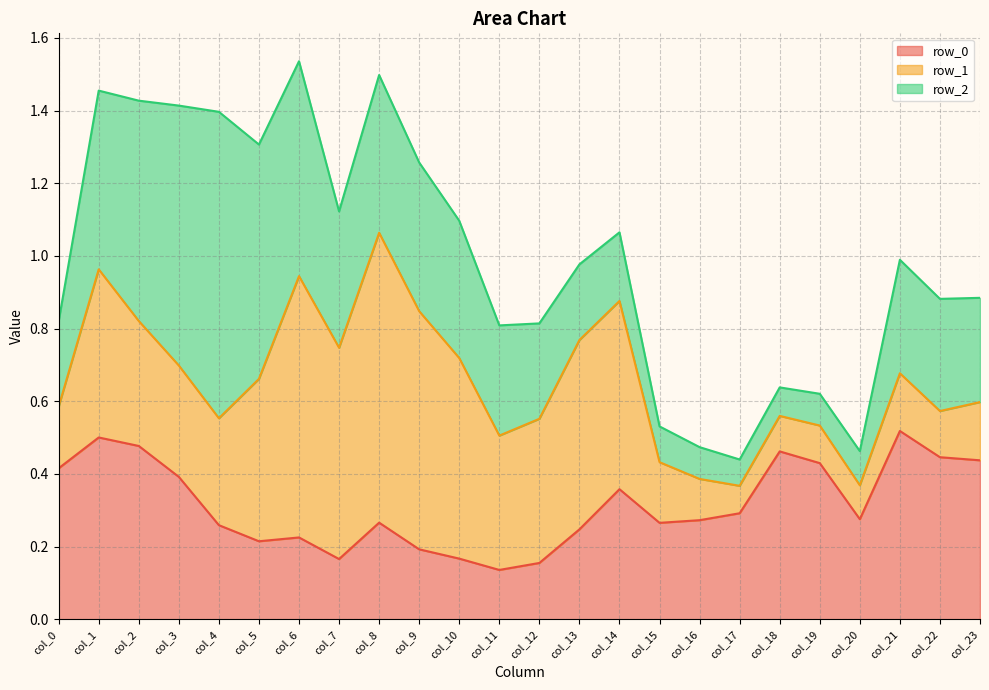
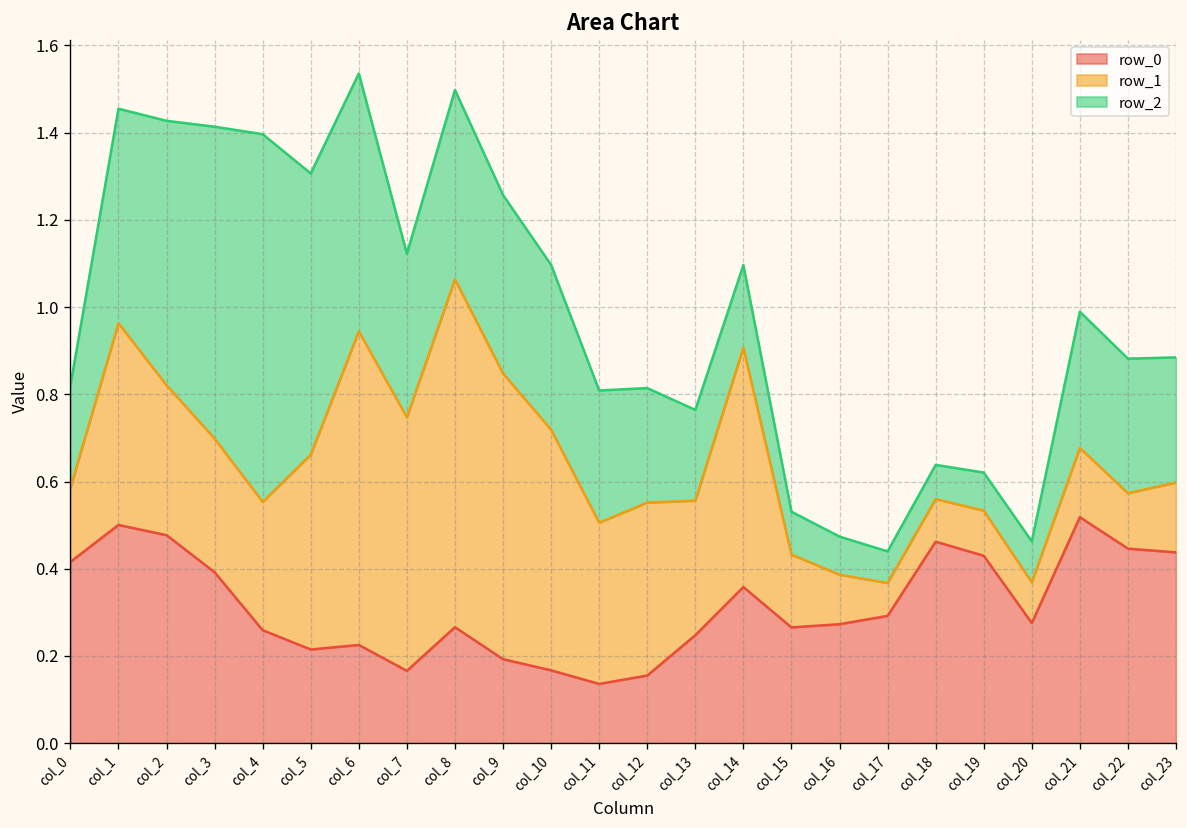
  {
    "row_0": {
      "col_0": 0.42,
      "col_1": 0.50,
      "col_2": 0.48,
      "col_3": 0.39,
      "col_4": 0.26,
      "col_5": 0.21,
      "col_6": 0.23,
      "col_7": 0.17,
      "col_8": 0.27,
      "col_9": 0.19,
      "col_10": 0.17,
      "col_11": 0.14,
      "col_12": 0.16,
      "col_13": 0.25,
      "col_14": 0.36,
      "col_15": 0.27,
      "col_16": 0.27,
      "col_17": 0.29,
      "col_18": 0.46,
      "col_19": 0.43,
      "col_20": 0.28,
      "col_21": 0.52,
      "col_22": 0.45,
      "col_23": 0.44
    },
    "row_1": {
      "col_0": 0.17,
      "col_1": 0.46,
      "col_2": 0.34,
      "col_3": 0.31,
      "col_4": 0.29,
      "col_5": 0.45,
      "col_6": 0.72,
      "col_7": 0.58,
      "col_8": 0.80,
      "col_9": 0.66,
      "col_10": 0.55,
      "col_11": 0.37,
      "col_12": 0.40,
-     "col_13": 0.52,
-     "col_14": 0.52,
+     "col_13": 0.31,
+     "col_14": 0.55,
      "col_15": 0.17,
      "col_16": 0.11,
      "col_17": 0.08,
      "col_18": 0.10,
      "col_19": 0.10,
      "col_20": 0.09,
      "col_21": 0.16,
      "col_22": 0.13,
      "col_23": 0.16
    },
    "row_2": {
      "col_0": 0.23,
      "col_1": 0.49,
      "col_2": 0.61,
      "col_3": 0.72,
      "col_4": 0.84,
      "col_5": 0.64,
      "col_6": 0.59,
      "col_7": 0.38,
      "col_8": 0.43,
      "col_9": 0.41,
      "col_10": 0.38,
      "col_11": 0.30,
      "col_12": 0.26,
      "col_13": 0.21,
      "col_14": 0.19,
      "col_15": 0.10,
      "col_16": 0.09,
      "col_17": 0.07,
      "col_18": 0.08,
      "col_19": 0.09,
      "col_20": 0.09,
      "col_21": 0.31,
      "col_22": 0.31,
      "col_23": 0.29
    }
  }
